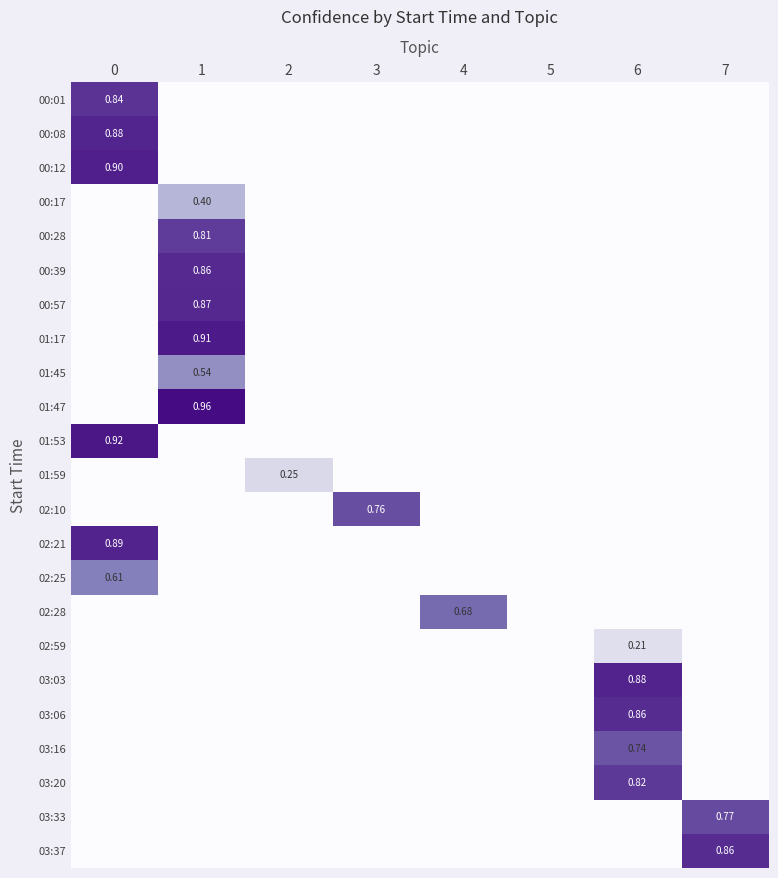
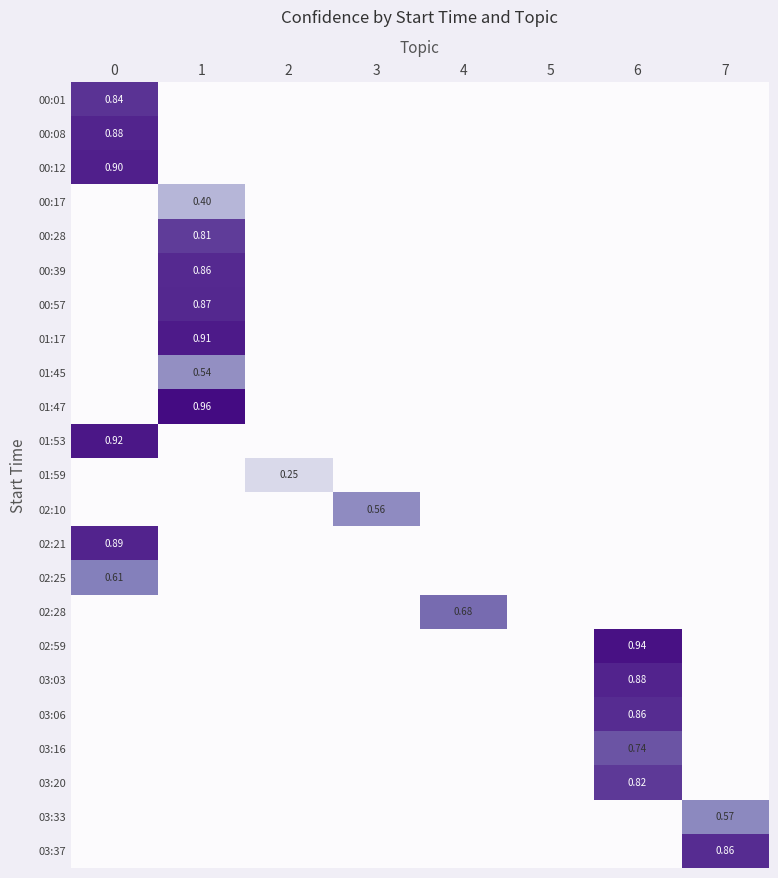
  {
    "00:01": {
      "0": 0.84
    },
    "00:08": {
      "0": 0.88
    },
    "00:12": {
      "0": 0.90
    },
    "00:17": {
      "1": 0.40
    },
    "00:28": {
      "1": 0.81
    },
    "00:39": {
      "1": 0.86
    },
    "00:57": {
      "1": 0.87
    },
    "01:17": {
      "1": 0.91
    },
    "01:45": {
      "1": 0.54
    },
    "01:47": {
      "1": 0.96
    },
    "01:53": {
      "0": 0.92
    },
    "01:59": {
      "2": 0.25
    },
    "02:10": {
-     "3": 0.76
+     "3": 0.56
    },
    "02:21": {
      "0": 0.89
    },
    "02:25": {
      "0": 0.61
    },
    "02:28": {
      "4": 0.68
    },
    "02:59": {
-     "6": 0.21
+     "6": 0.94
    },
    "03:03": {
      "6": 0.88
    },
    "03:06": {
      "6": 0.86
    },
    "03:16": {
      "6": 0.74
    },
    "03:20": {
      "6": 0.82
    },
    "03:33": {
-     "7": 0.77
+     "7": 0.57
    },
    "03:37": {
      "7": 0.86
    }
  }
